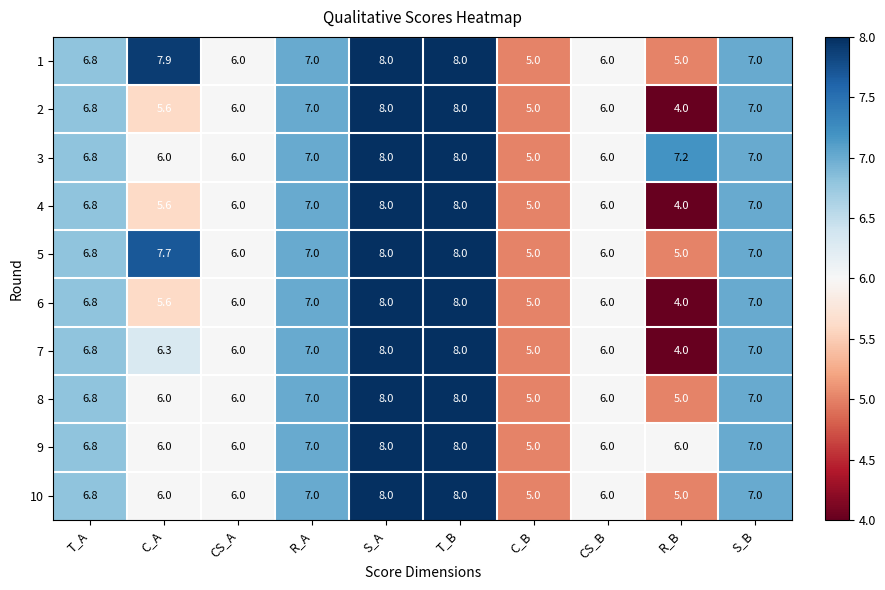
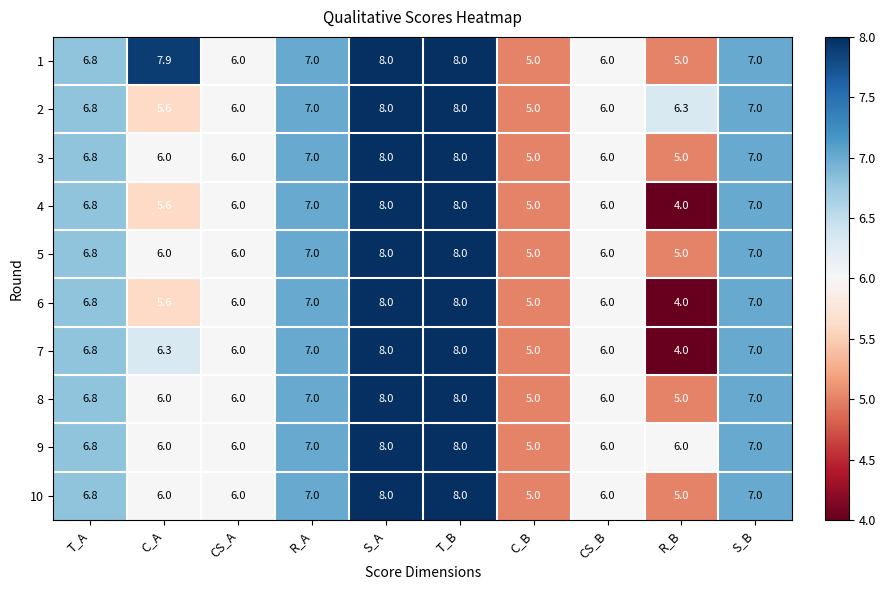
  {
    "1": {
      "T_A": 6.8,
      "C_A": 7.9,
      "CS_A": 6.0,
      "R_A": 7.0,
      "S_A": 8.0,
      "T_B": 8.0,
      "C_B": 5.0,
      "CS_B": 6.0,
      "R_B": 5.0,
      "S_B": 7.0
    },
    "2": {
      "T_A": 6.8,
      "C_A": 5.6,
      "CS_A": 6.0,
      "R_A": 7.0,
      "S_A": 8.0,
      "T_B": 8.0,
      "C_B": 5.0,
      "CS_B": 6.0,
-     "R_B": 4.0,
+     "R_B": 6.3,
      "S_B": 7.0
    },
    "3": {
      "T_A": 6.8,
      "C_A": 6.0,
      "CS_A": 6.0,
      "R_A": 7.0,
      "S_A": 8.0,
      "T_B": 8.0,
      "C_B": 5.0,
      "CS_B": 6.0,
-     "R_B": 7.2,
+     "R_B": 5.0,
      "S_B": 7.0
    },
    "4": {
      "T_A": 6.8,
      "C_A": 5.6,
      "CS_A": 6.0,
      "R_A": 7.0,
      "S_A": 8.0,
      "T_B": 8.0,
      "C_B": 5.0,
      "CS_B": 6.0,
      "R_B": 4.0,
      "S_B": 7.0
    },
    "5": {
      "T_A": 6.8,
-     "C_A": 7.7,
+     "C_A": 6.0,
      "CS_A": 6.0,
      "R_A": 7.0,
      "S_A": 8.0,
      "T_B": 8.0,
      "C_B": 5.0,
      "CS_B": 6.0,
      "R_B": 5.0,
      "S_B": 7.0
    },
    "6": {
      "T_A": 6.8,
      "C_A": 5.6,
      "CS_A": 6.0,
      "R_A": 7.0,
      "S_A": 8.0,
      "T_B": 8.0,
      "C_B": 5.0,
      "CS_B": 6.0,
      "R_B": 4.0,
      "S_B": 7.0
    },
    "7": {
      "T_A": 6.8,
      "C_A": 6.3,
      "CS_A": 6.0,
      "R_A": 7.0,
      "S_A": 8.0,
      "T_B": 8.0,
      "C_B": 5.0,
      "CS_B": 6.0,
      "R_B": 4.0,
      "S_B": 7.0
    },
    "8": {
      "T_A": 6.8,
      "C_A": 6.0,
      "CS_A": 6.0,
      "R_A": 7.0,
      "S_A": 8.0,
      "T_B": 8.0,
      "C_B": 5.0,
      "CS_B": 6.0,
      "R_B": 5.0,
      "S_B": 7.0
    },
    "9": {
      "T_A": 6.8,
      "C_A": 6.0,
      "CS_A": 6.0,
      "R_A": 7.0,
      "S_A": 8.0,
      "T_B": 8.0,
      "C_B": 5.0,
      "CS_B": 6.0,
      "R_B": 6.0,
      "S_B": 7.0
    },
    "10": {
      "T_A": 6.8,
      "C_A": 6.0,
      "CS_A": 6.0,
      "R_A": 7.0,
      "S_A": 8.0,
      "T_B": 8.0,
      "C_B": 5.0,
      "CS_B": 6.0,
      "R_B": 5.0,
      "S_B": 7.0
    }
  }
